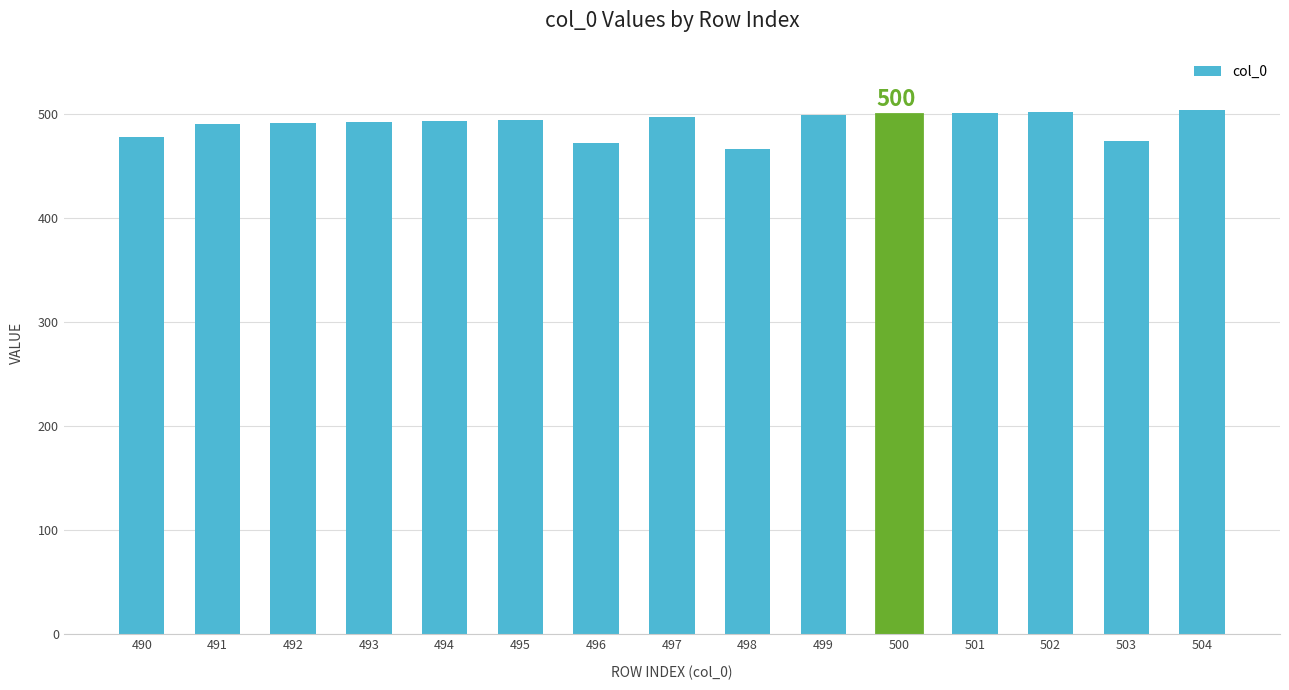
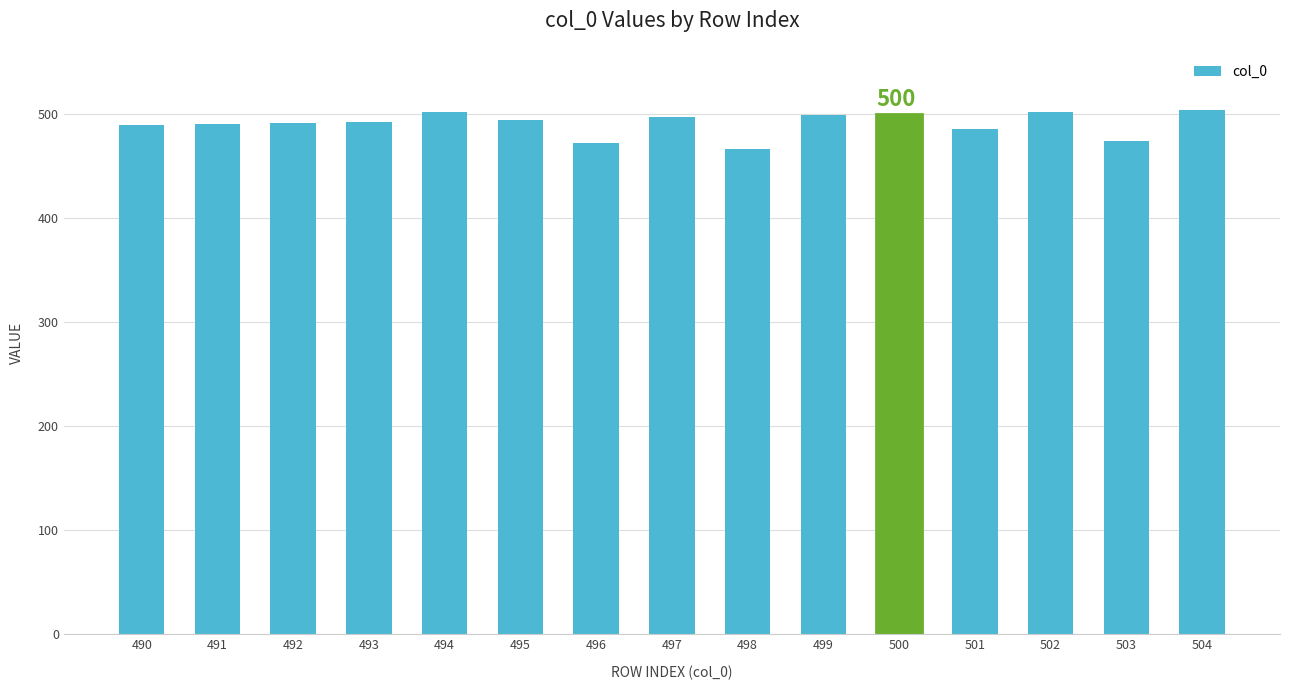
  {
-   "490": 478,
+   "490": 490,
    "491": 491,
    "492": 492,
    "493": 493,
-   "494": 494,
+   "494": 502,
    "495": 495,
    "496": 472,
    "497": 497,
    "498": 467,
    "499": 499,
-   "501": 501,
+   "501": 486,
    "502": 502,
    "503": 474,
    "504": 504
  }
